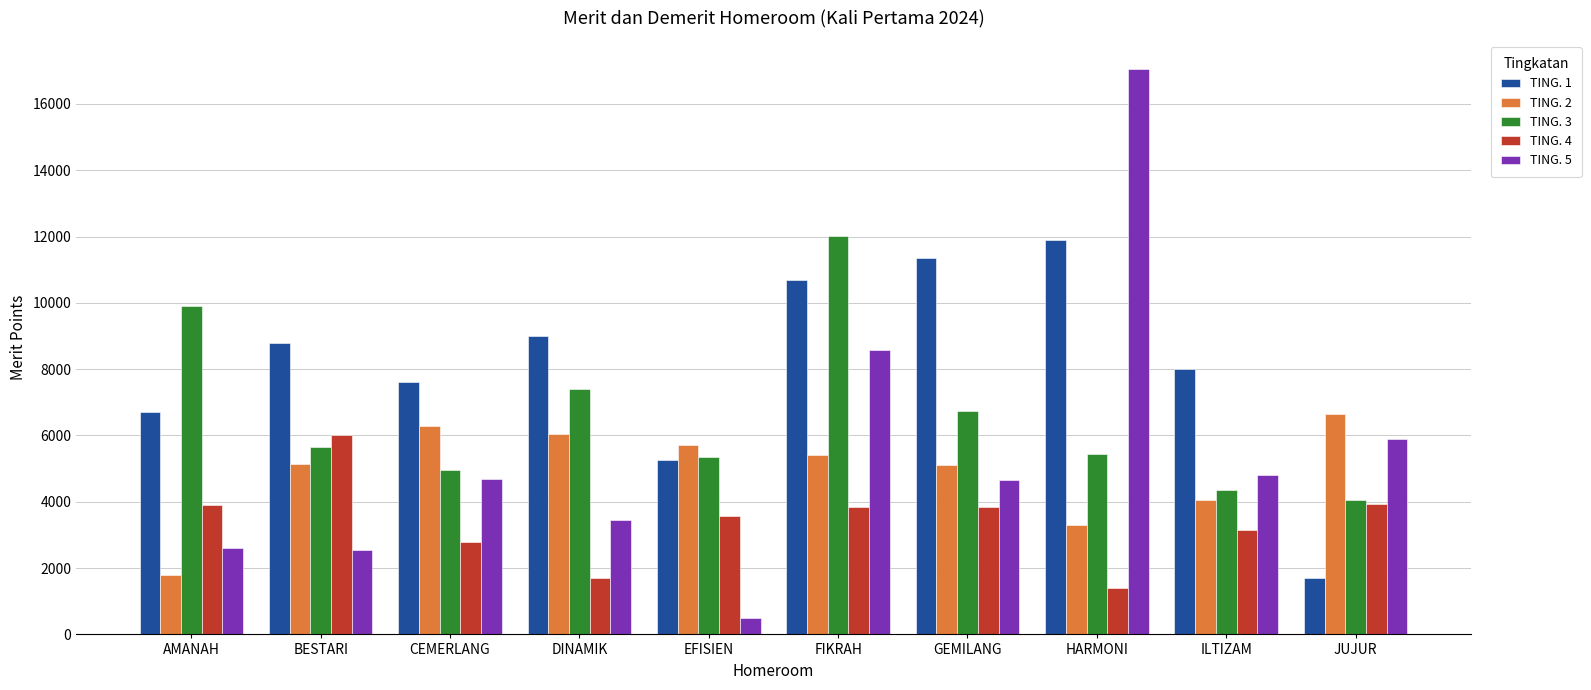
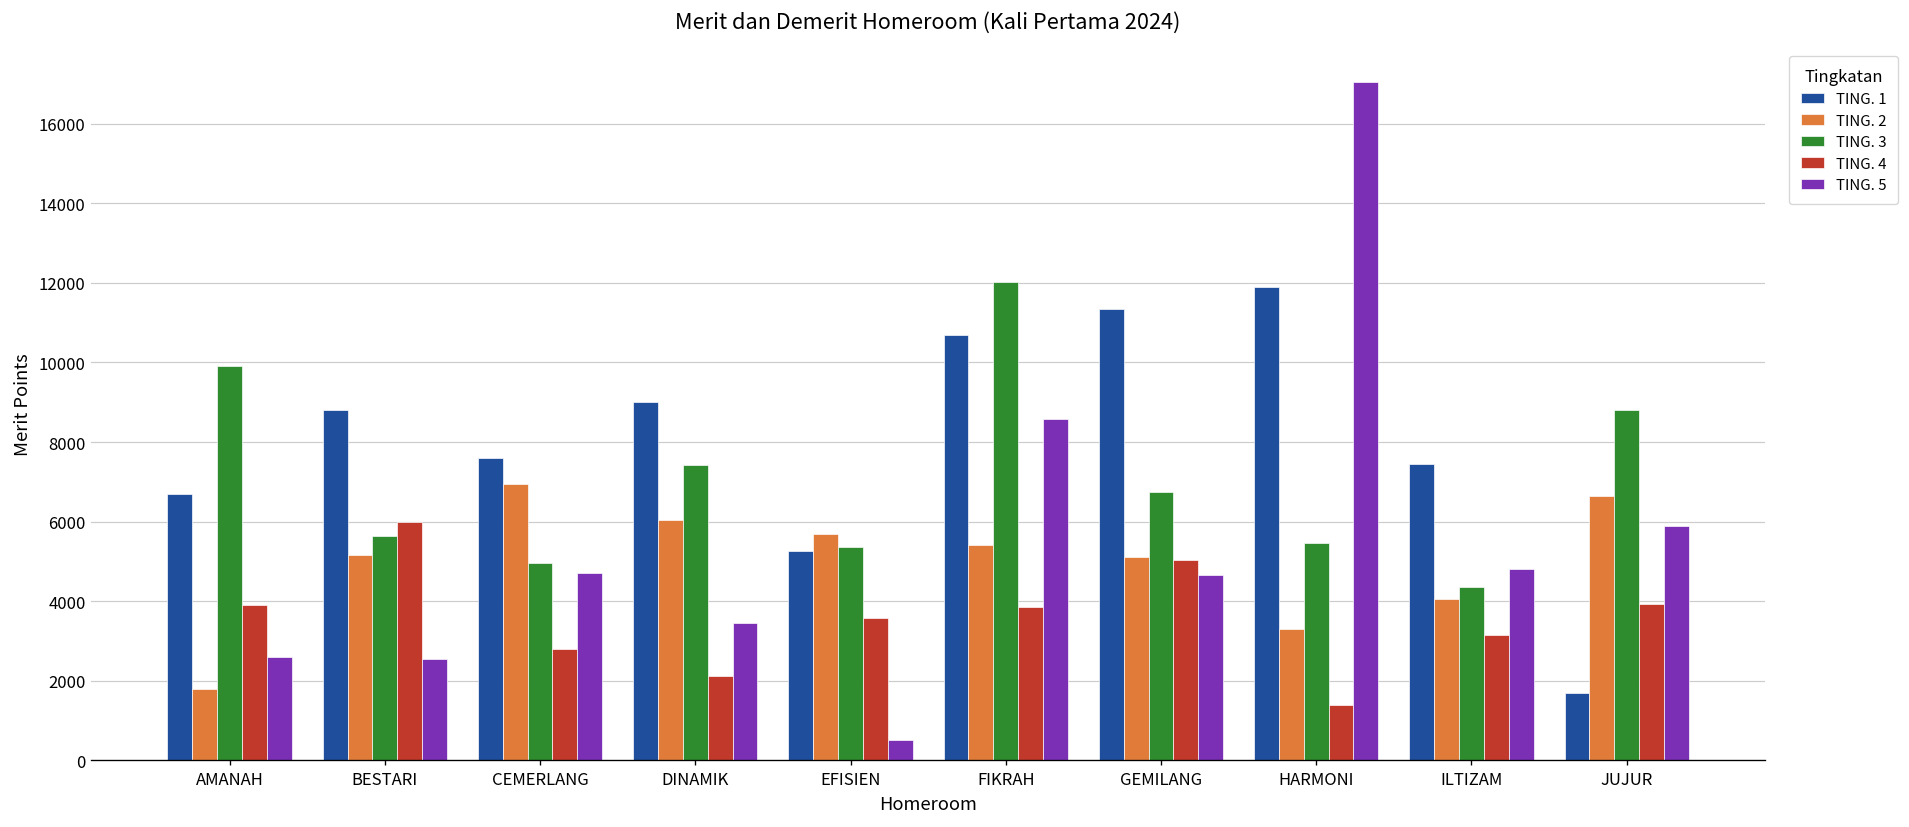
  {
    "TING. 1": {
      "AMANAH": 6700,
      "BESTARI": 8800,
      "CEMERLANG": 7600,
      "DINAMIK": 9000,
      "EFISIEN": 5300,
      "FIKRAH": 10700,
      "GEMILANG": 11400,
      "HARMONI": 11900,
-     "ILTIZAM": 8000,
+     "ILTIZAM": 7400,
      "JUJUR": 1700
    },
    "TING. 2": {
      "AMANAH": 1800,
      "BESTARI": 5200,
-     "CEMERLANG": 6300,
+     "CEMERLANG": 6900,
      "DINAMIK": 6100,
      "EFISIEN": 5700,
      "FIKRAH": 5400,
      "GEMILANG": 5100,
      "HARMONI": 3300,
      "ILTIZAM": 4100,
      "JUJUR": 6700
    },
    "TING. 3": {
      "AMANAH": 9900,
      "BESTARI": 5700,
      "CEMERLANG": 5000,
      "DINAMIK": 7400,
      "EFISIEN": 5400,
      "FIKRAH": 12000,
      "GEMILANG": 6800,
      "HARMONI": 5500,
      "ILTIZAM": 4400,
-     "JUJUR": 4100
+     "JUJUR": 8800
    },
    "TING. 4": {
      "AMANAH": 3900,
      "BESTARI": 6000,
      "CEMERLANG": 2800,
-     "DINAMIK": 1700,
+     "DINAMIK": 2100,
      "EFISIEN": 3600,
      "FIKRAH": 3900,
-     "GEMILANG": 3900,
+     "GEMILANG": 5000,
      "HARMONI": 1400,
      "ILTIZAM": 3200,
      "JUJUR": 3900
    },
    "TING. 5": {
      "AMANAH": 2600,
      "BESTARI": 2600,
      "CEMERLANG": 4700,
      "DINAMIK": 3500,
      "EFISIEN": 500,
      "FIKRAH": 8600,
      "GEMILANG": 4700,
      "HARMONI": 17100,
      "ILTIZAM": 4800,
      "JUJUR": 5900
    }
  }
